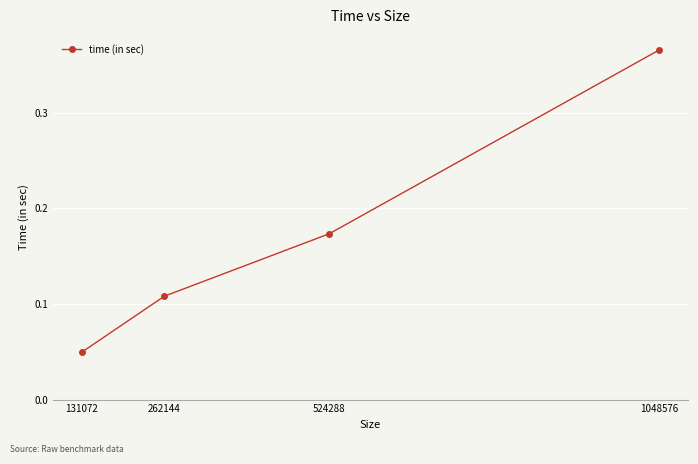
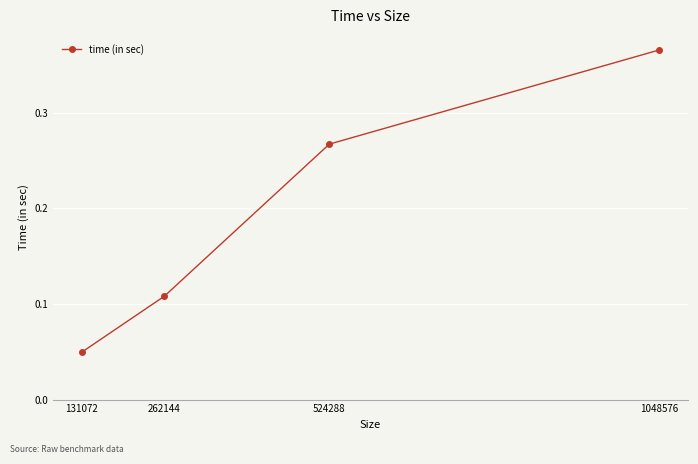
  {
    "131072": 0.05,
    "262144": 0.11,
-   "524288": 0.17,
+   "524288": 0.27,
    "1048576": 0.37
  }
